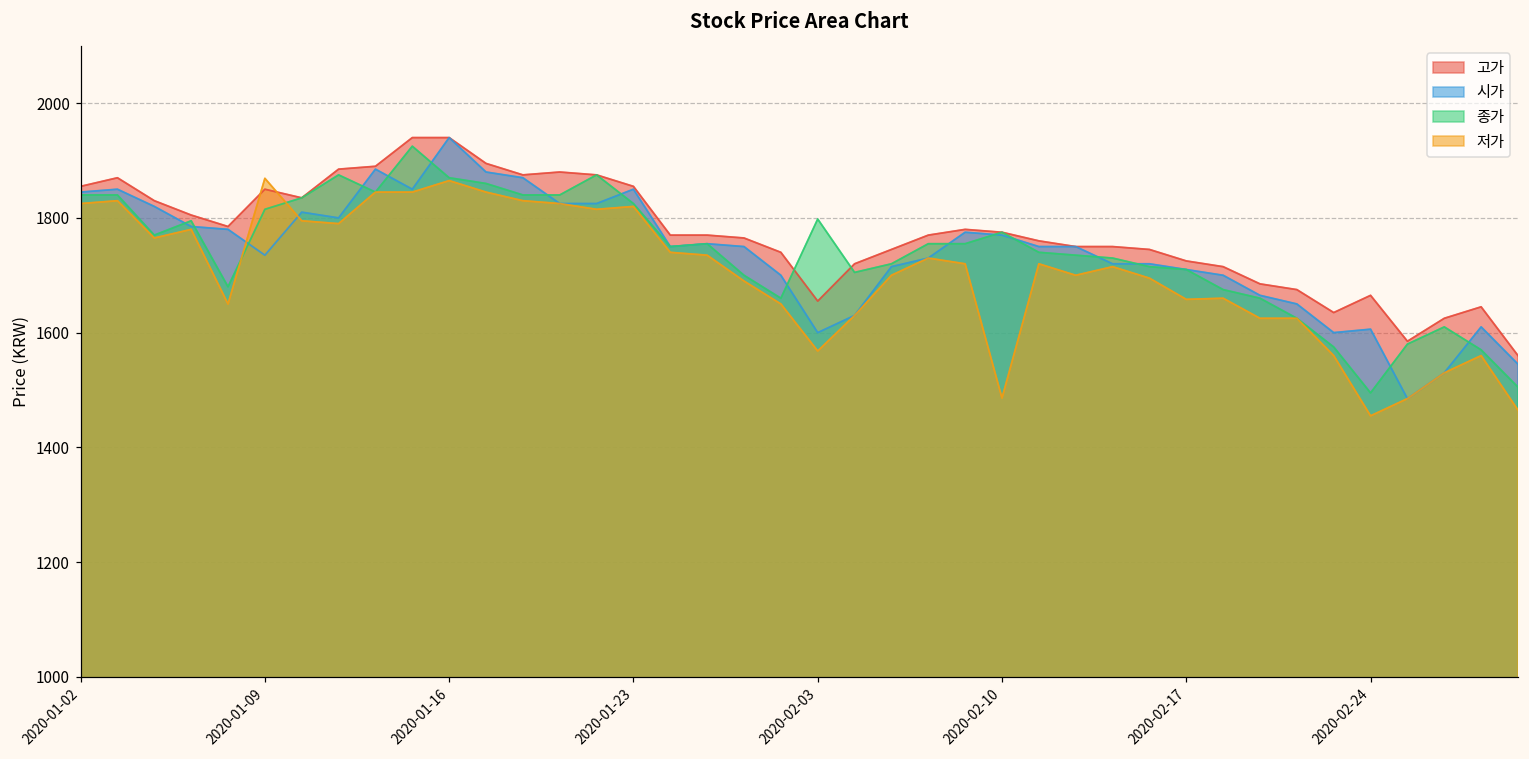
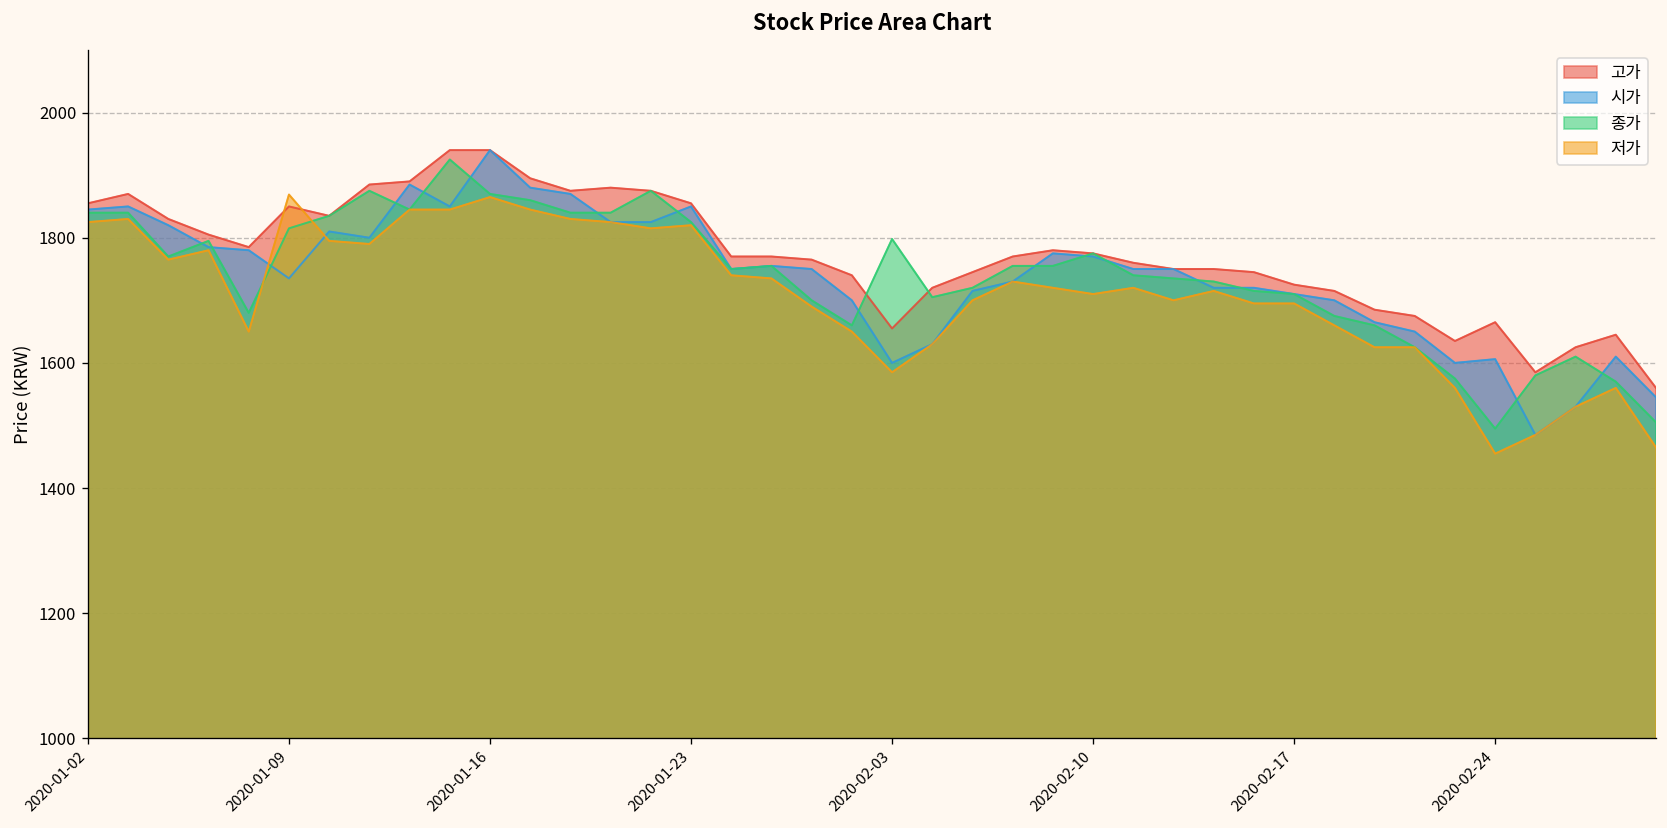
  {
    "고가": {
      "2020-01-02": 1860,
      "2020-01-09": 1850,
      "2020-01-23": 1860,
      "2020-02-03": 1660,
      "2020-02-17": 1730,
      "2020-02-24": 1670
    },
    "시가": {
      "2020-01-02": 1850,
      "2020-01-09": 1740,
      "2020-01-23": 1850,
      "2020-02-03": 1600,
      "2020-02-10": 1770,
      "2020-02-24": 1610
    },
    "종가": {
      "2020-01-02": 1840,
      "2020-01-09": 1820,
      "2020-01-16": 1870,
      "2020-01-23": 1830,
      "2020-02-03": 1800,
      "2020-02-24": 1500
    },
    "저가": {
      "2020-01-02": 1830,
      "2020-01-09": 1870,
      "2020-01-16": 1870,
      "2020-01-23": 1820,
-     "2020-02-03": 1570,
-     "2020-02-10": 1490,
-     "2020-02-17": 1660,
+     "2020-02-03": 1590,
+     "2020-02-10": 1710,
+     "2020-02-17": 1700,
      "2020-02-24": 1460
    }
  }
